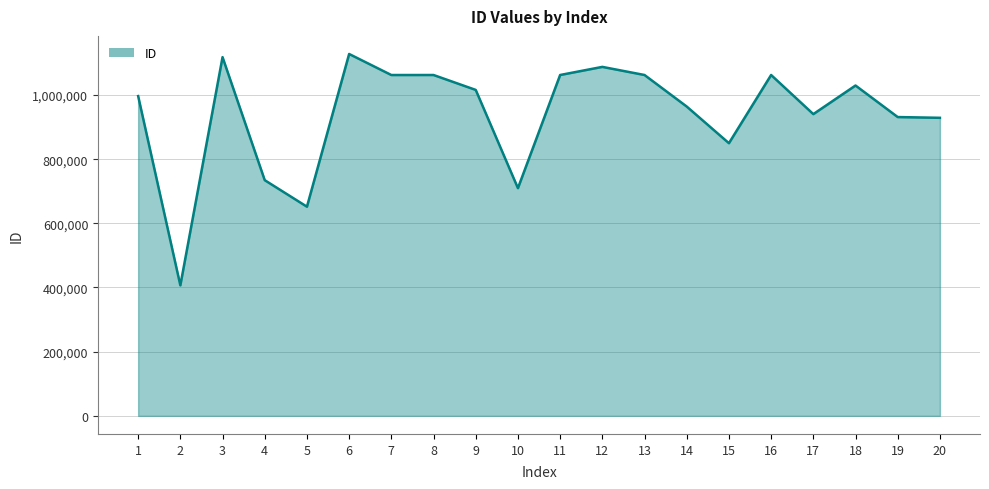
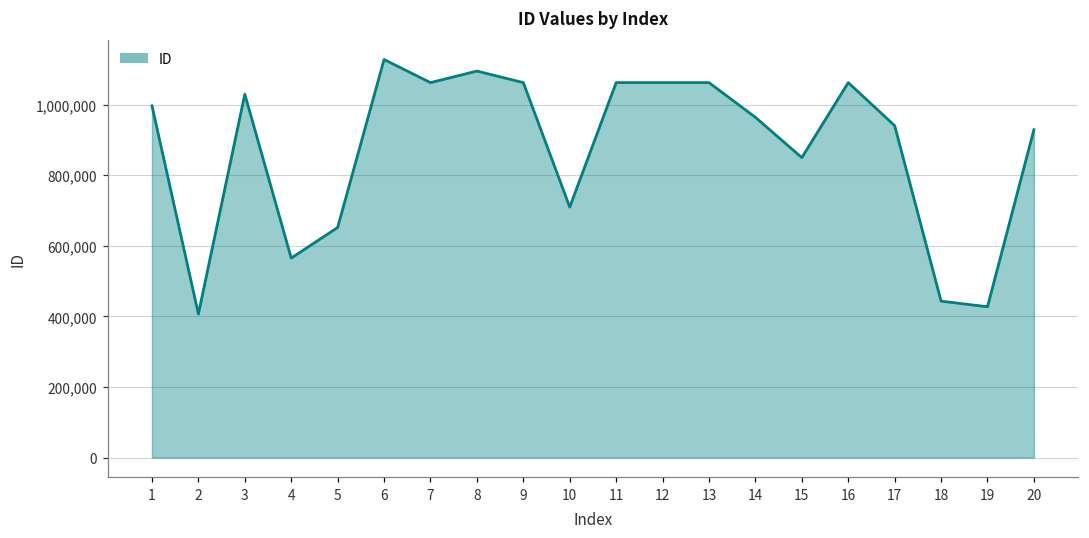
  {
    "1": "1,000,000",
    "2": "410,000",
-   "3": "1,120,000",
-   "4": "730,000",
+   "3": "1,030,000",
+   "4": "570,000",
    "5": "650,000",
    "6": "1,130,000",
    "7": "1,060,000",
-   "8": "1,060,000",
-   "9": "1,020,000",
+   "8": "1,090,000",
+   "9": "1,060,000",
    "10": "710,000",
    "11": "1,060,000",
-   "12": "1,090,000",
+   "12": "1,060,000",
    "13": "1,060,000",
    "14": "960,000",
    "15": "850,000",
    "16": "1,060,000",
    "17": "940,000",
-   "18": "1,030,000",
-   "19": "930,000",
+   "18": "440,000",
+   "19": "430,000",
    "20": "930,000"
  }
